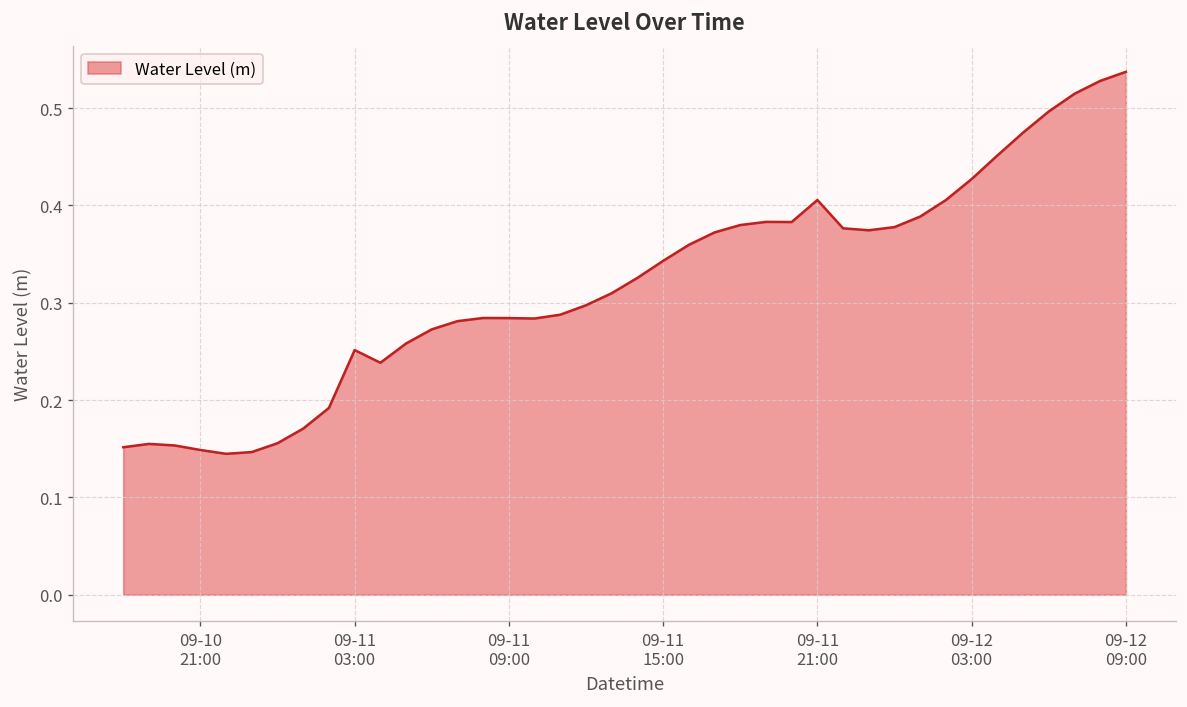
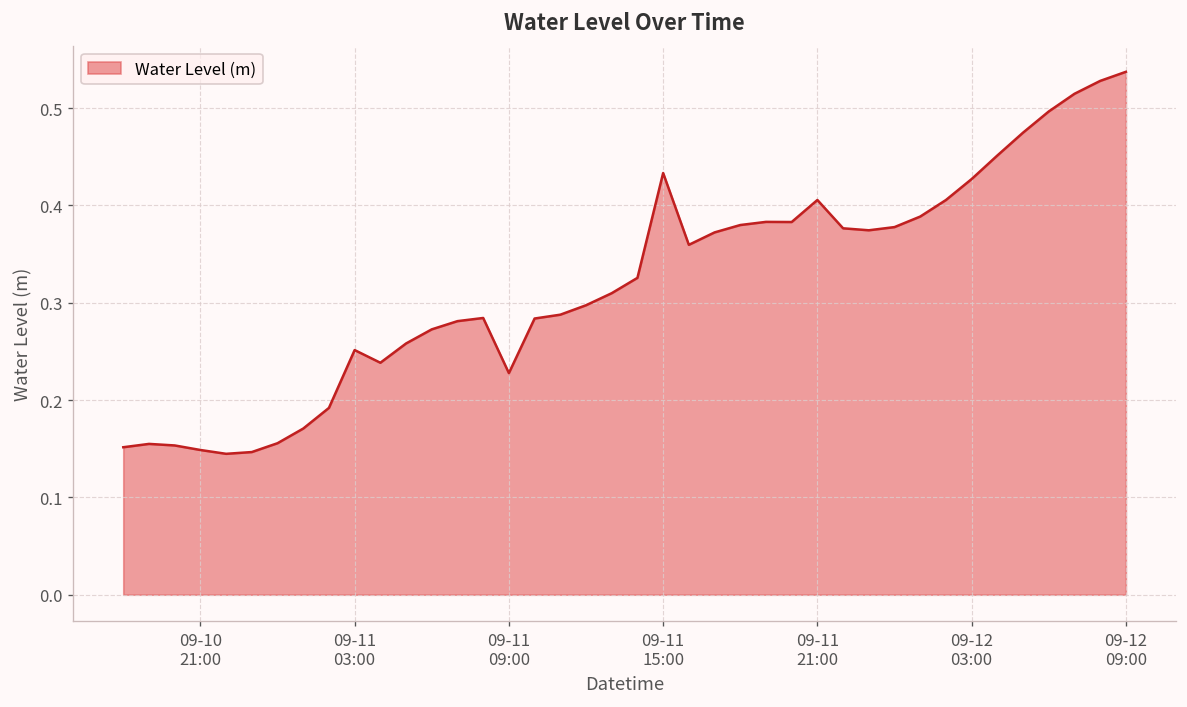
  {
    "09-10 21:00": 0.15,
    "09-11 03:00": 0.25,
-   "09-11 09:00": 0.28,
-   "09-11 15:00": 0.34,
+   "09-11 09:00": 0.23,
+   "09-11 15:00": 0.43,
    "09-11 21:00": 0.41,
    "09-12 03:00": 0.43,
    "09-12 09:00": 0.54
  }
